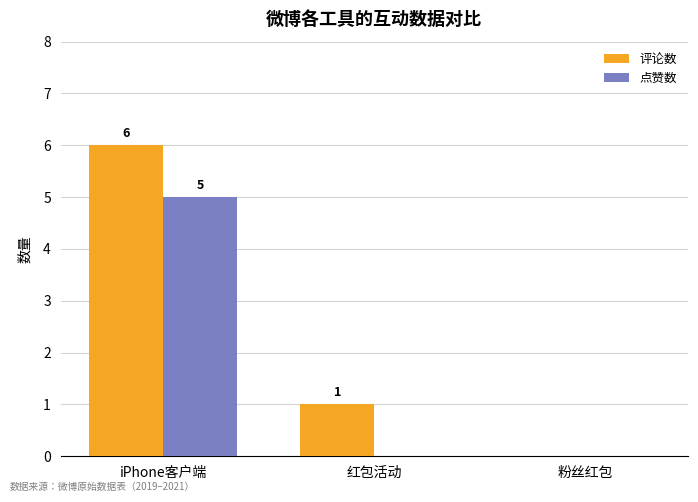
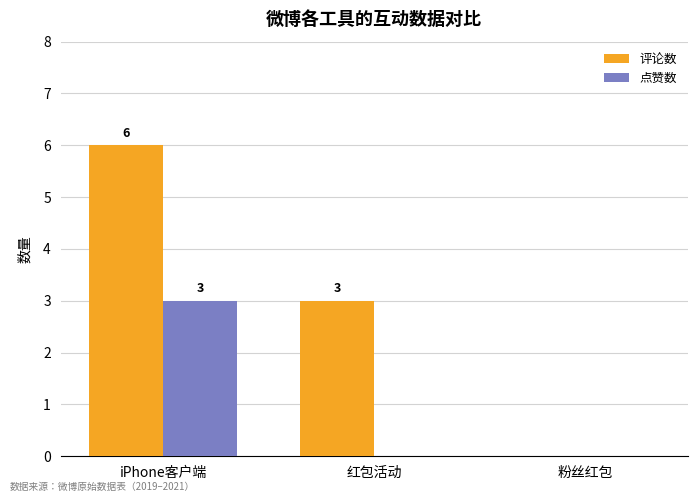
  {
    "评论数": {
      "iPhone客户端": 6,
-     "红包活动": 1
+     "红包活动": 3
    },
    "点赞数": {
-     "iPhone客户端": 5
+     "iPhone客户端": 3
    }
  }
